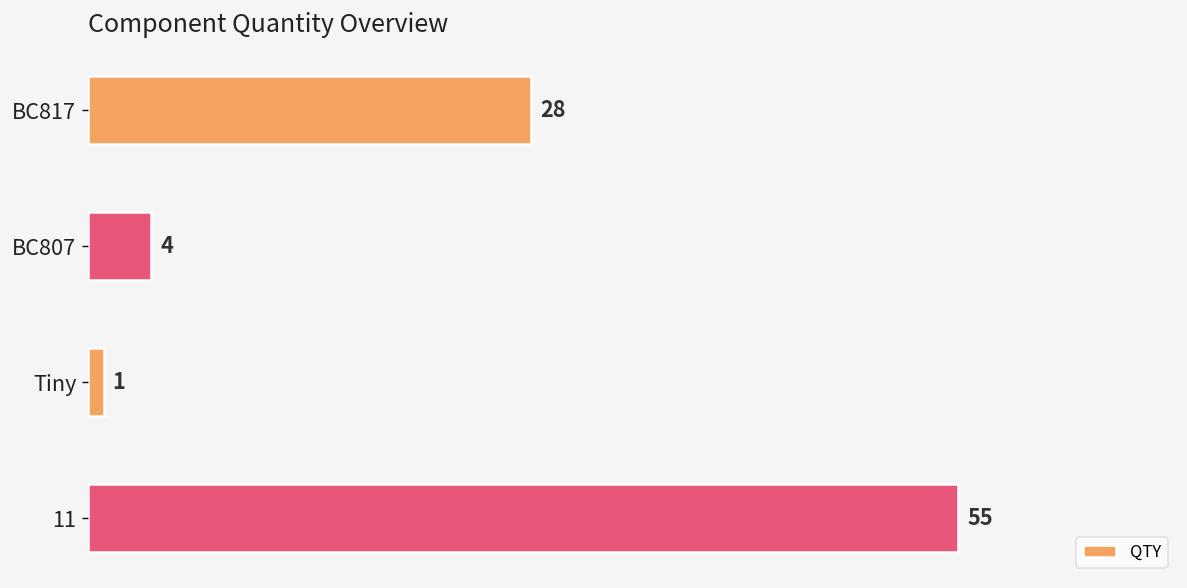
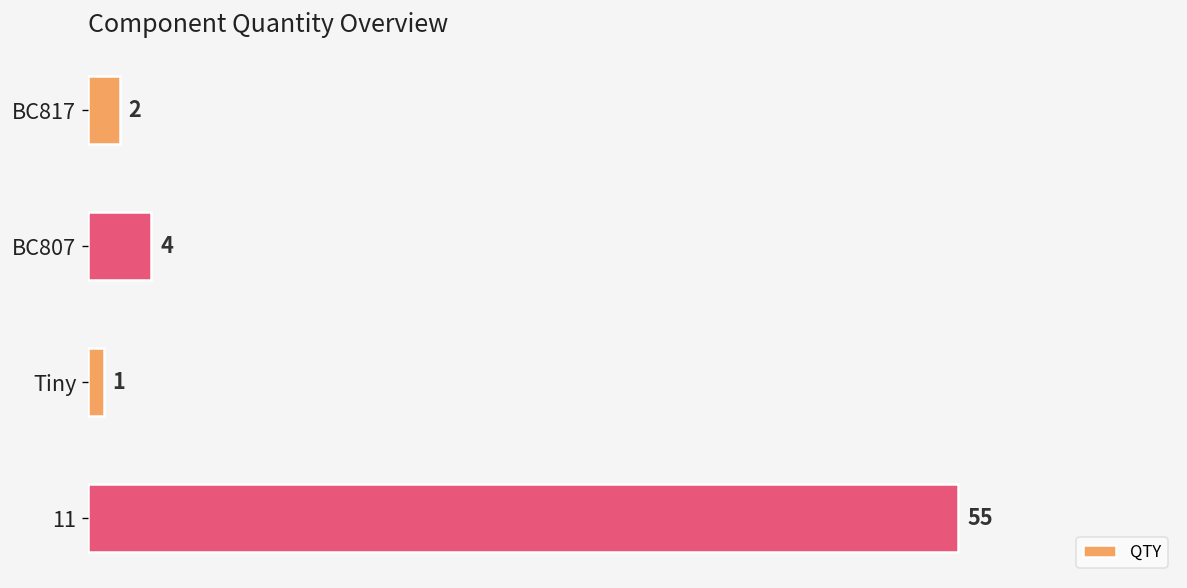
  {
-   "BC817": 28,
+   "BC817": 2,
    "BC807": 4,
    "Tiny": 1,
    "11": 55
  }
